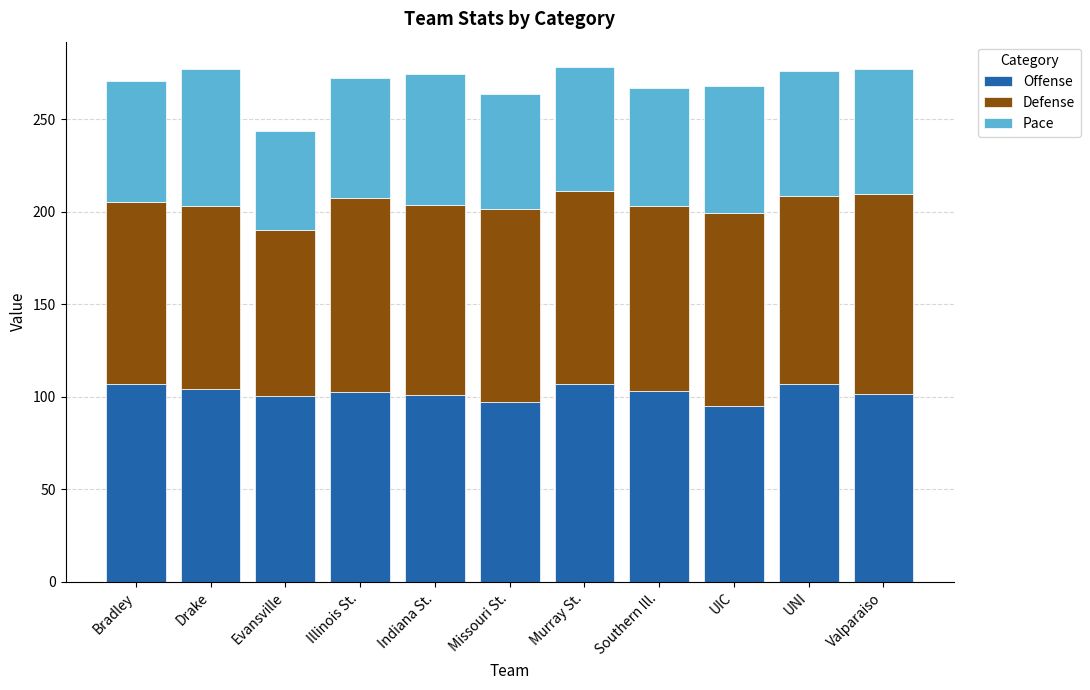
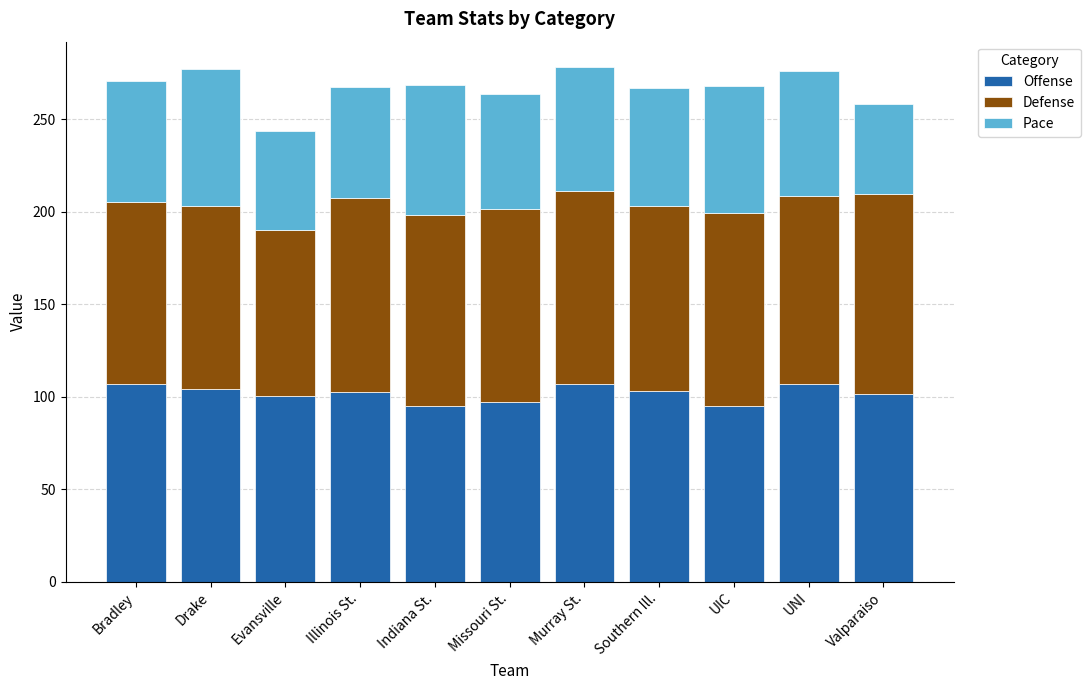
  {
    "Offense": {
      "Bradley": 107,
      "Drake": 104,
      "Evansville": 101,
      "Illinois St.": 103,
-     "Indiana St.": 101,
+     "Indiana St.": 95,
      "Missouri St.": 97,
      "Murray St.": 107,
      "Southern Ill.": 103,
      "UIC": 95,
      "UNI": 107,
      "Valparaiso": 102
    },
    "Defense": {
      "Bradley": 99,
      "Drake": 99,
      "Evansville": 89,
      "Illinois St.": 105,
      "Indiana St.": 103,
      "Missouri St.": 104,
      "Murray St.": 104,
      "Southern Ill.": 100,
      "UIC": 104,
      "UNI": 101,
      "Valparaiso": 108
    },
    "Pace": {
      "Bradley": 65,
      "Drake": 74,
      "Evansville": 54,
-     "Illinois St.": 65,
+     "Illinois St.": 60,
      "Indiana St.": 70,
      "Missouri St.": 62,
      "Murray St.": 67,
      "Southern Ill.": 64,
      "UIC": 69,
      "UNI": 68,
-     "Valparaiso": 68
+     "Valparaiso": 49
    }
  }
